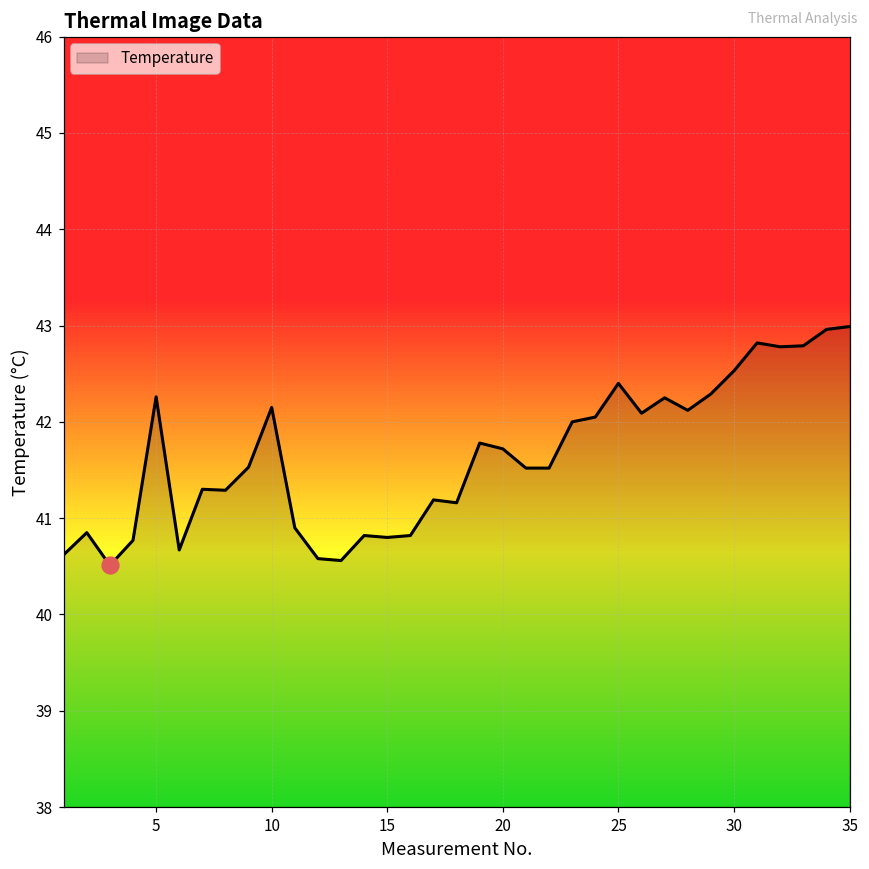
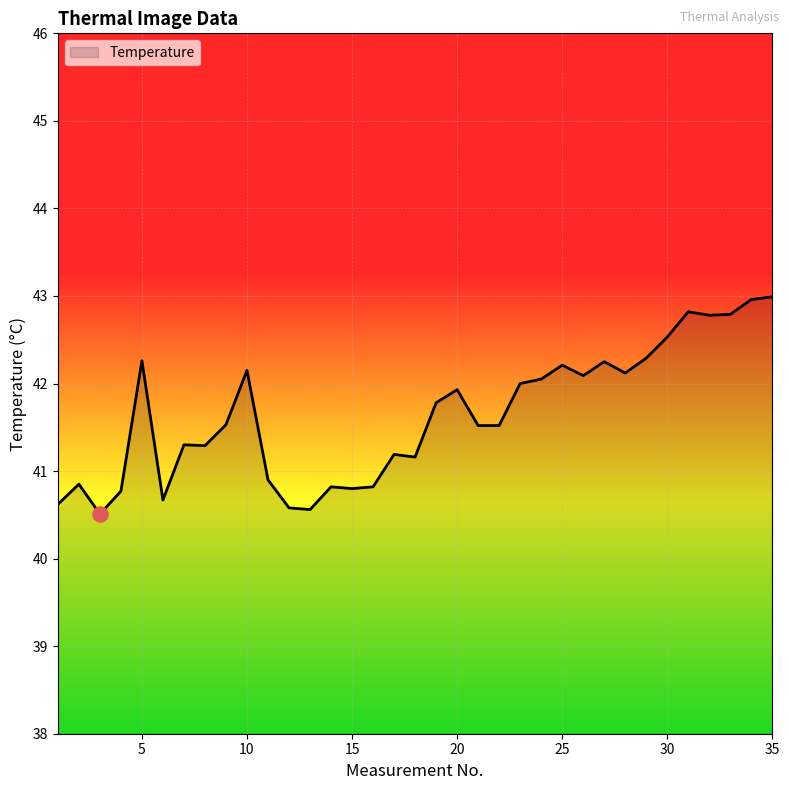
  {
    "Temperature": {
      "5": 42.3,
      "10": 42.2,
      "15": 40.8,
-     "20": 41.7,
-     "25": 42.4,
+     "20": 41.9,
+     "25": 42.2,
      "30": 42.5,
      "35": 43.0
    }
  }
